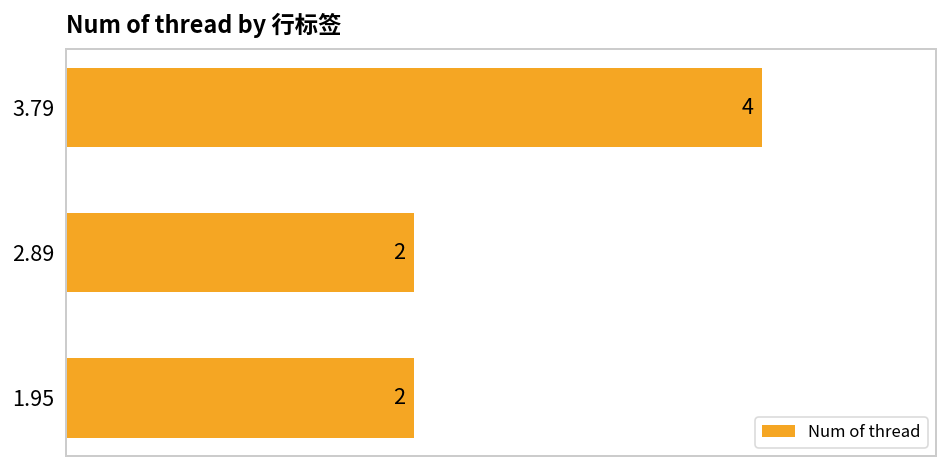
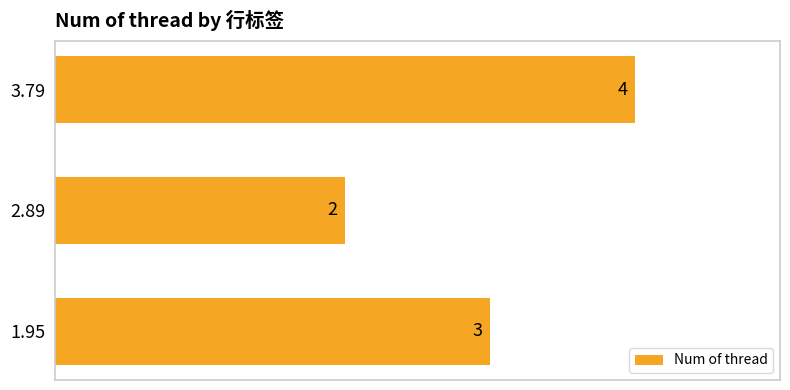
  {
    "3.79": 4,
    "2.89": 2,
-   "1.95": 2
+   "1.95": 3
  }
